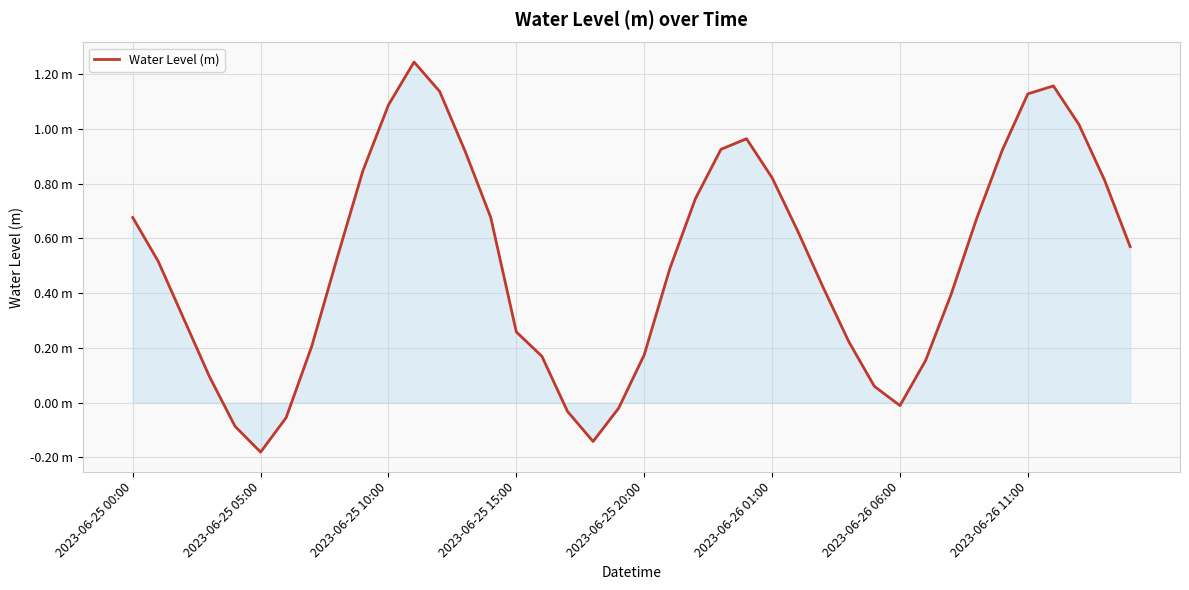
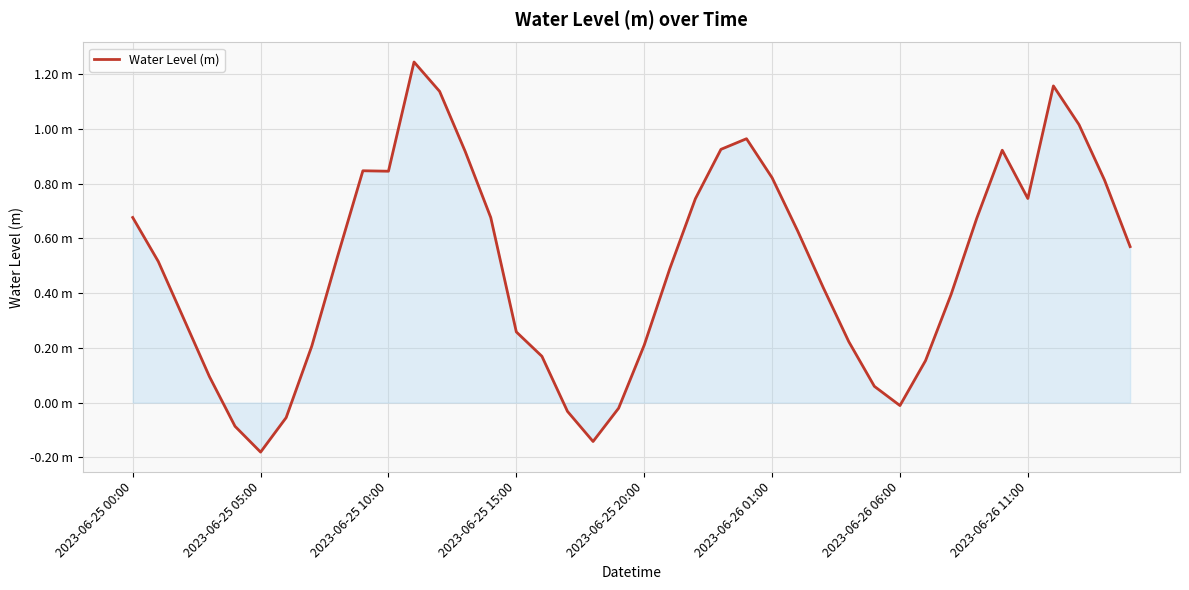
  {
    "Water Level (m)": {
      "2023-06-25 05:00": "-0.18 m",
-     "2023-06-25 10:00": "1.09 m",
-     "2023-06-25 20:00": "0.17 m",
+     "2023-06-25 10:00": "0.85 m",
+     "2023-06-25 20:00": "0.21 m",
      "2023-06-26 06:00": "-0.01 m",
-     "2023-06-26 11:00": "1.13 m"
+     "2023-06-26 11:00": "0.75 m"
    }
  }
